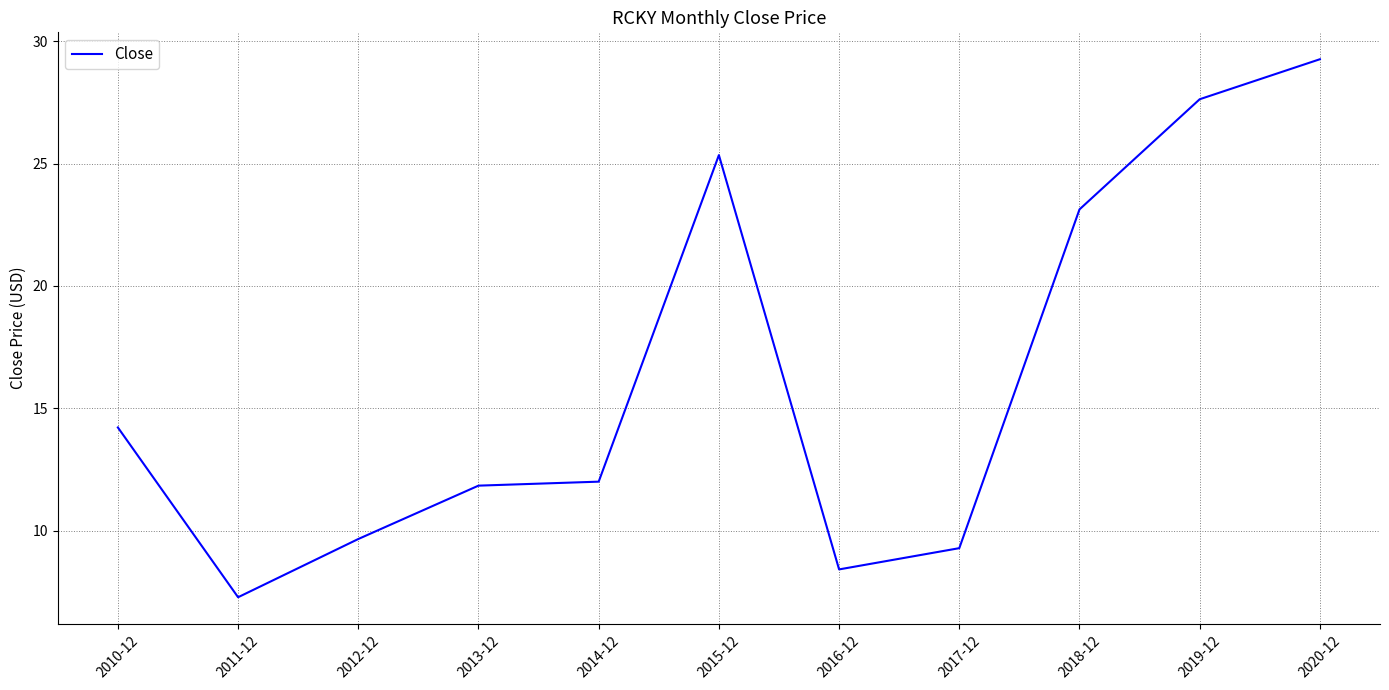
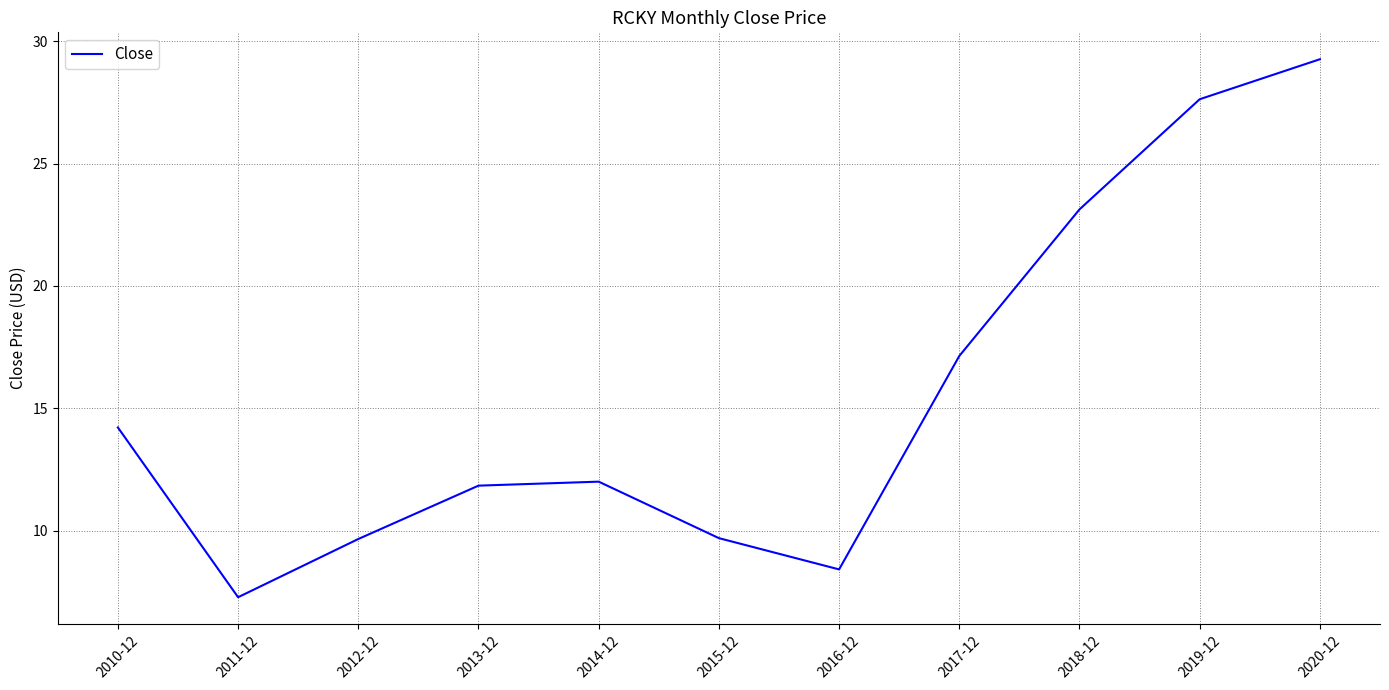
  {
    "2010-12": 14.2,
    "2011-12": 7.3,
    "2012-12": 9.7,
    "2013-12": 11.8,
    "2014-12": 12.0,
-   "2015-12": 25.3,
+   "2015-12": 9.7,
    "2016-12": 8.4,
-   "2017-12": 9.3,
+   "2017-12": 17.1,
    "2018-12": 23.1,
    "2019-12": 27.6,
    "2020-12": 29.3
  }
